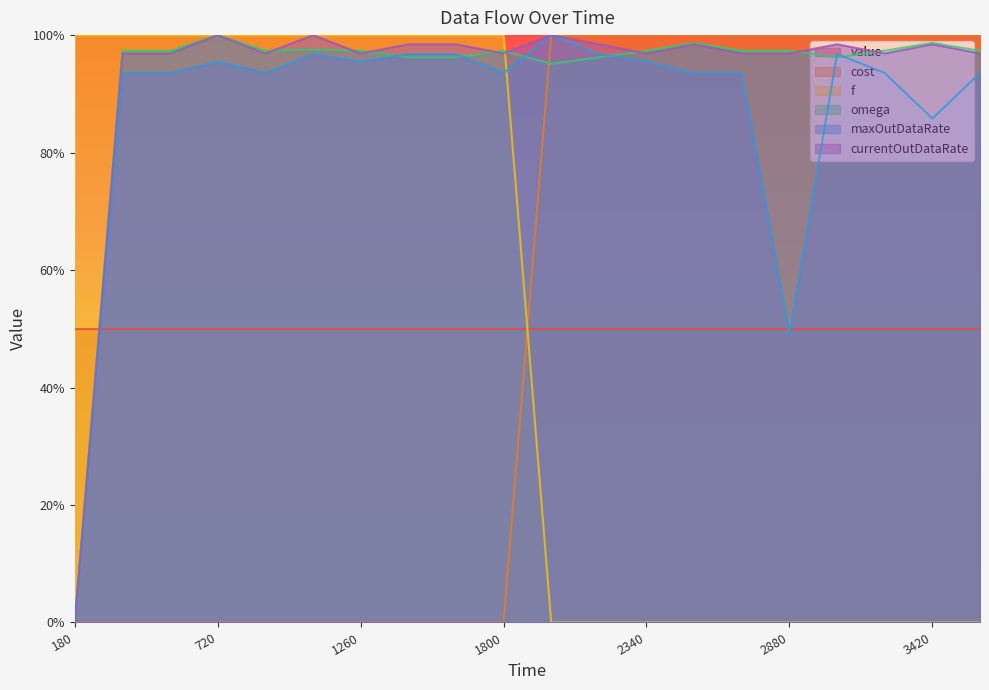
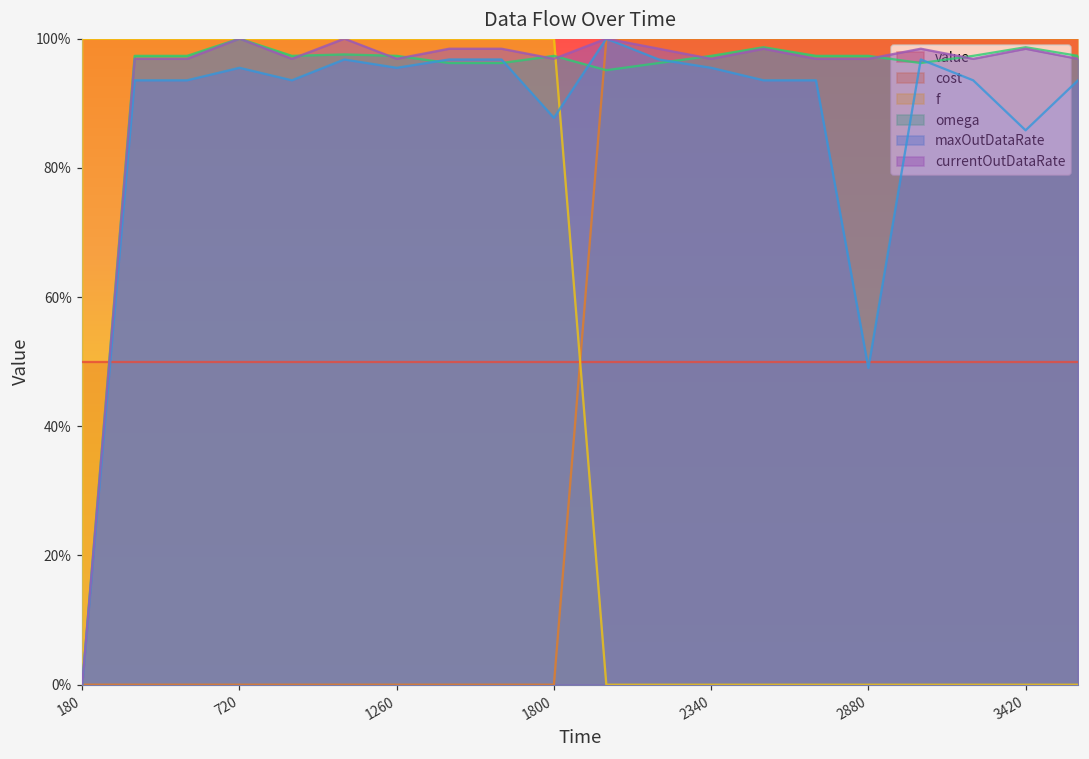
  {
    "omega": {
      "1260": "97%",
      "1800": "97%",
      "2340": "97%",
      "2880": "97%"
    },
    "maxOutDataRate": {
      "720": "95%",
      "1260": "95%",
-     "1800": "94%",
+     "1800": "88%",
      "2340": "95%",
      "2880": "49%"
    },
    "currentOutDataRate": {
      "1260": "97%",
      "1800": "97%",
      "2340": "97%",
      "2880": "97%"
    }
  }
